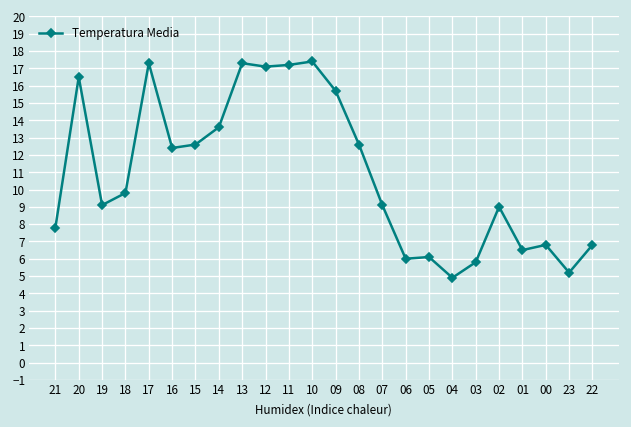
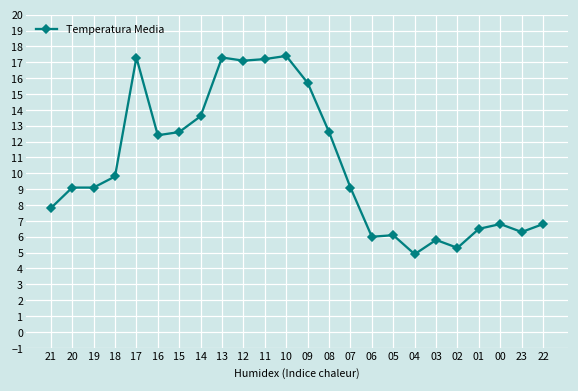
  {
    "21": 7.8,
-   "20": 16.5,
+   "20": 9.1,
    "19": 9.1,
    "18": 9.8,
    "17": 17.3,
    "16": 12.4,
    "15": 12.6,
    "14": 13.6,
    "13": 17.3,
    "12": 17.1,
    "11": 17.2,
    "10": 17.4,
    "09": 15.7,
    "08": 12.6,
    "07": 9.1,
    "06": 6.0,
    "05": 6.1,
    "04": 4.9,
    "03": 5.8,
-   "02": 9.0,
+   "02": 5.3,
    "01": 6.5,
    "00": 6.8,
-   "23": 5.2,
+   "23": 6.3,
    "22": 6.8
  }
